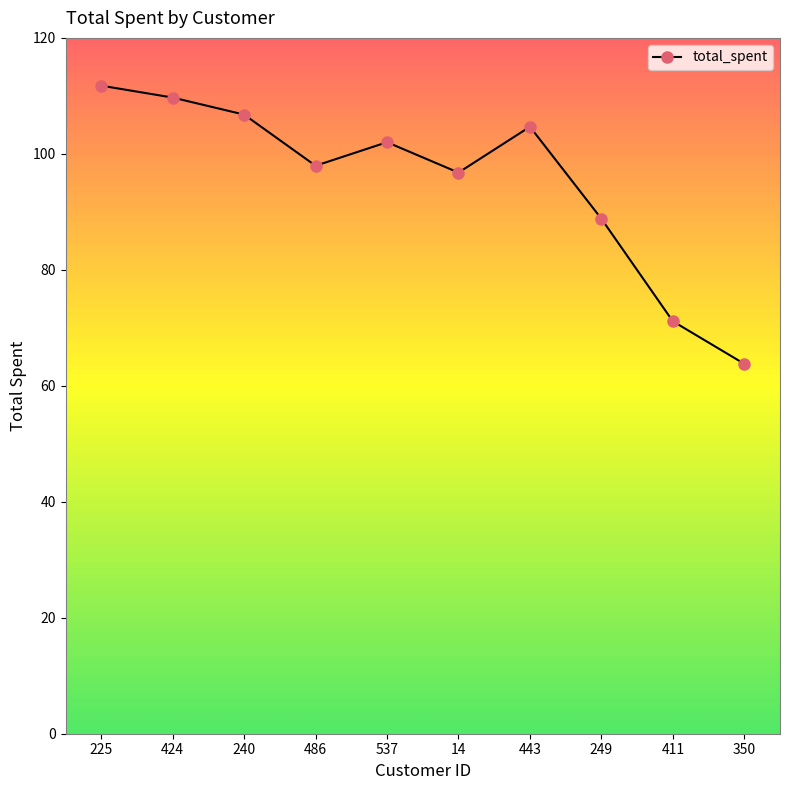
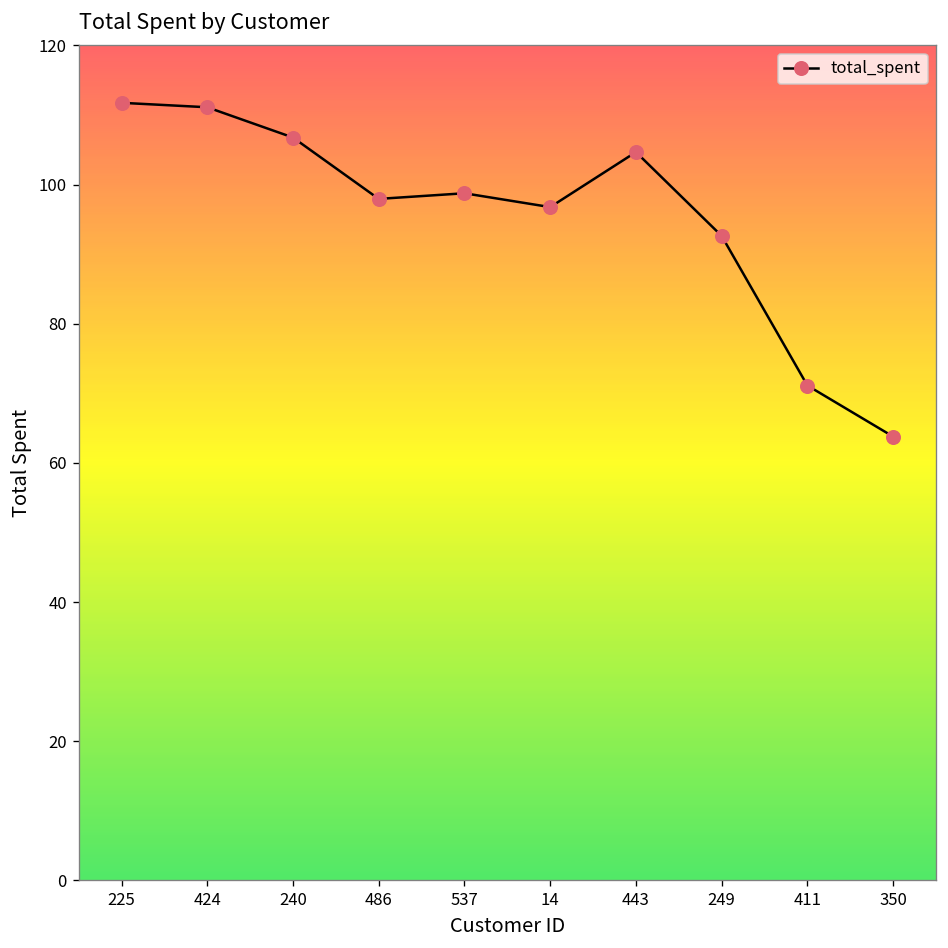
  {
    "225": 112,
-   "424": 110,
+   "424": 111,
    "240": 107,
    "486": 98,
-   "537": 102,
+   "537": 99,
    "14": 97,
    "443": 105,
-   "249": 89,
+   "249": 93,
    "411": 71,
    "350": 64
  }
